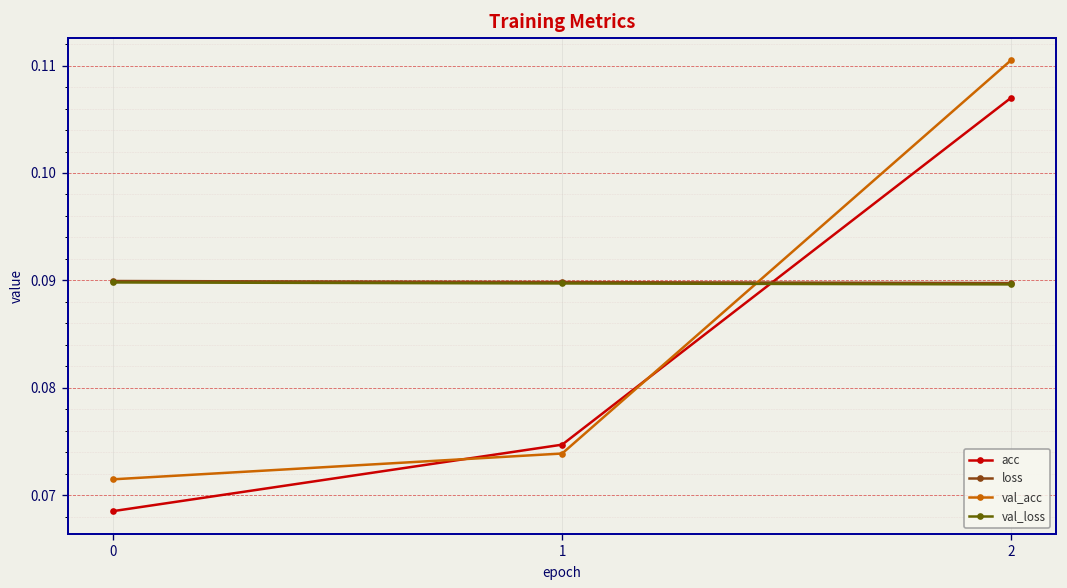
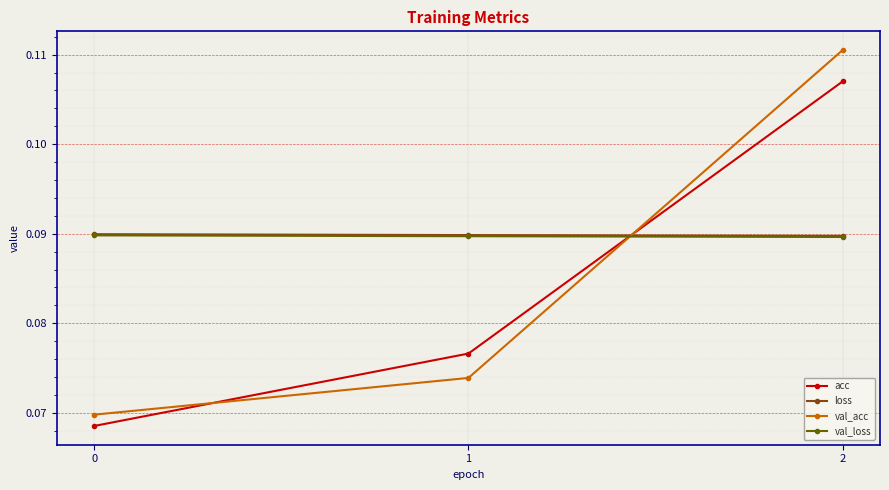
  {
    "acc": {
      "0": 0.069,
-     "1": 0.075,
+     "1": 0.077,
      "2": 0.107
    },
    "val_acc": {
-     "0": 0.072,
+     "0": 0.070,
      "1": 0.074,
      "2": 0.111
    }
  }
